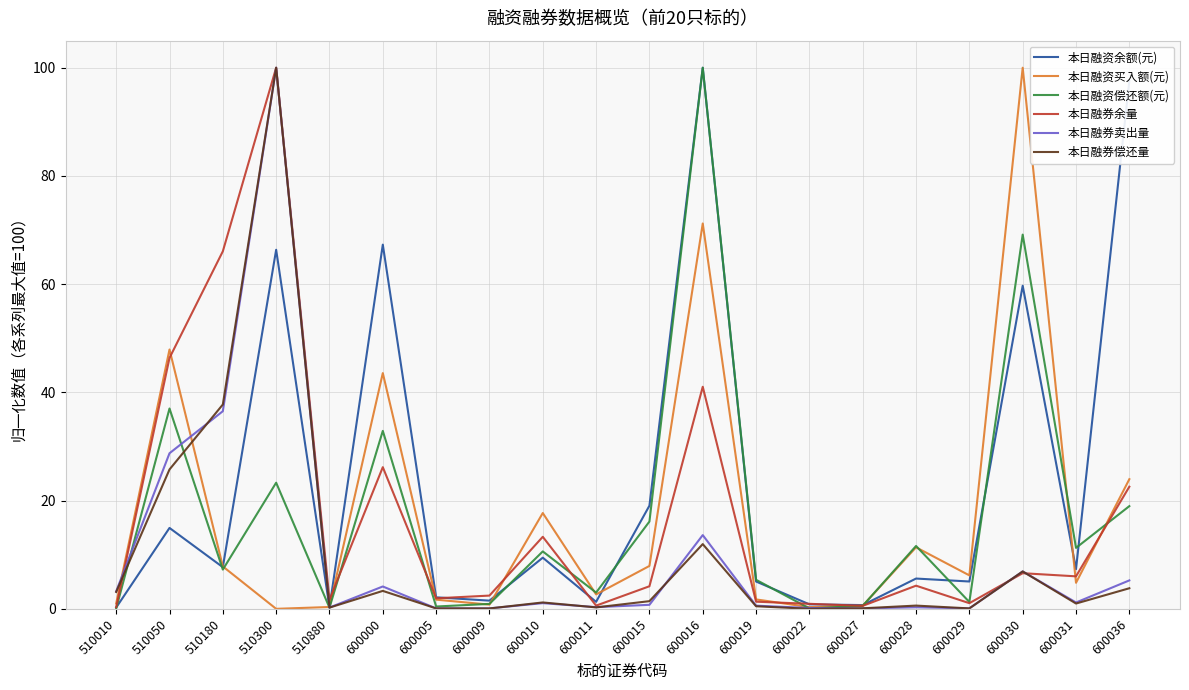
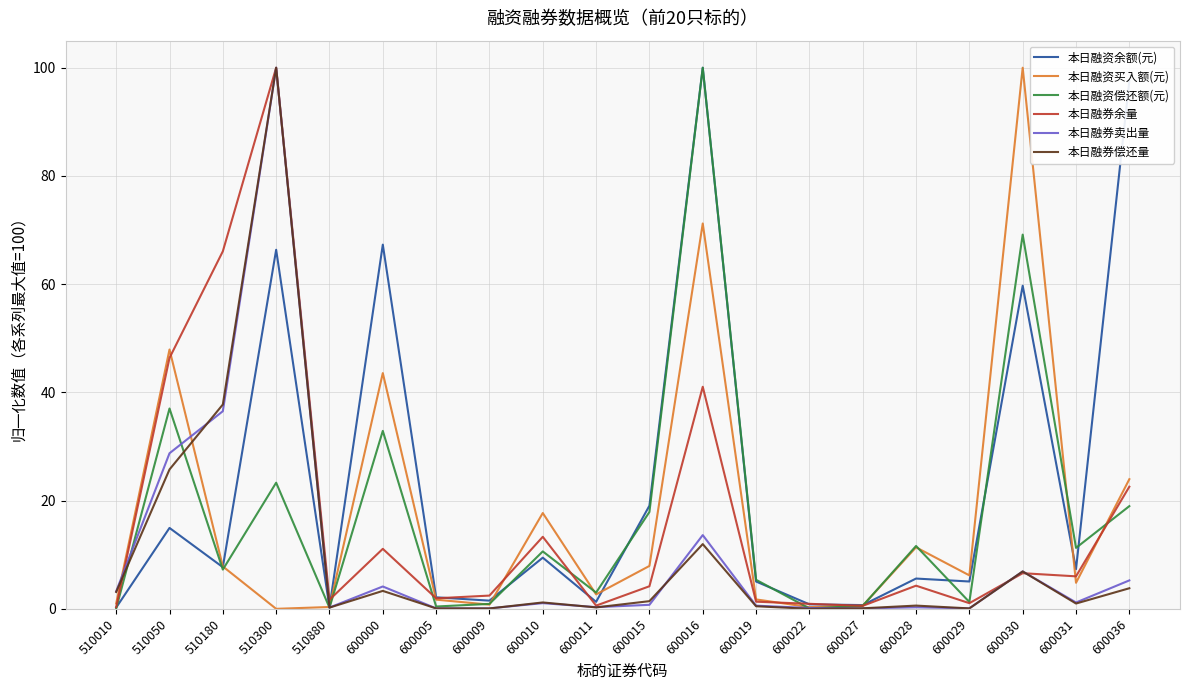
  {
    "本日融资余额(元)": {
      "510050": 15,
      "510300": 66,
      "600000": 67,
      "600009": 2,
      "600010": 9,
      "600011": 1,
      "600015": 19,
      "600028": 6,
      "600029": 5,
      "600030": 60,
      "600031": 7
    },
    "本日融资买入额(元)": {
      "510010": 1,
      "510050": 48,
      "510300": 0,
      "600000": 44,
      "600010": 18,
      "600015": 8,
      "600016": 71,
      "600029": 6,
      "600030": 100,
      "600031": 5,
      "600036": 24
    },
    "本日融资偿还额(元)": {
      "510050": 37,
      "510300": 23,
      "600000": 33,
      "600010": 11,
-     "600015": 16,
+     "600015": 18,
      "600030": 69,
      "600031": 11,
      "600036": 19
    },
    "本日融券余量": {
      "510050": 46,
      "510180": 66,
      "510880": 2,
-     "600000": 26,
+     "600000": 11,
      "600009": 2,
      "600010": 13,
      "600015": 4,
      "600016": 41,
      "600028": 4,
      "600031": 6,
      "600036": 23
    },
    "本日融券卖出量": {
      "510050": 29,
      "510180": 37,
      "600000": 4,
      "600015": 1,
      "600016": 14,
      "600036": 5
    },
    "本日融券偿还量": {
      "510050": 26,
      "510180": 38,
      "600000": 3,
      "600015": 1,
      "600016": 12,
      "600036": 4
    }
  }
